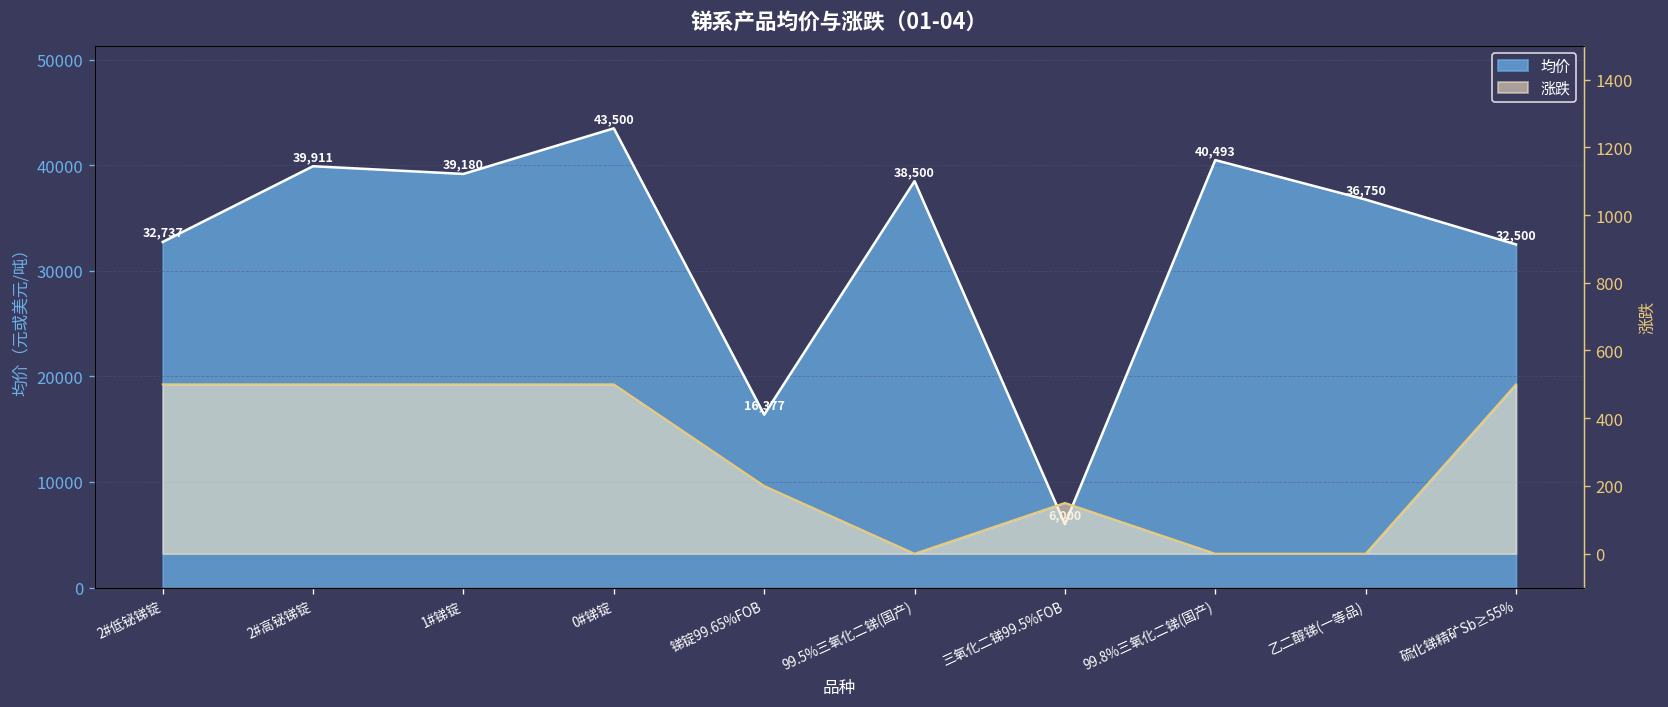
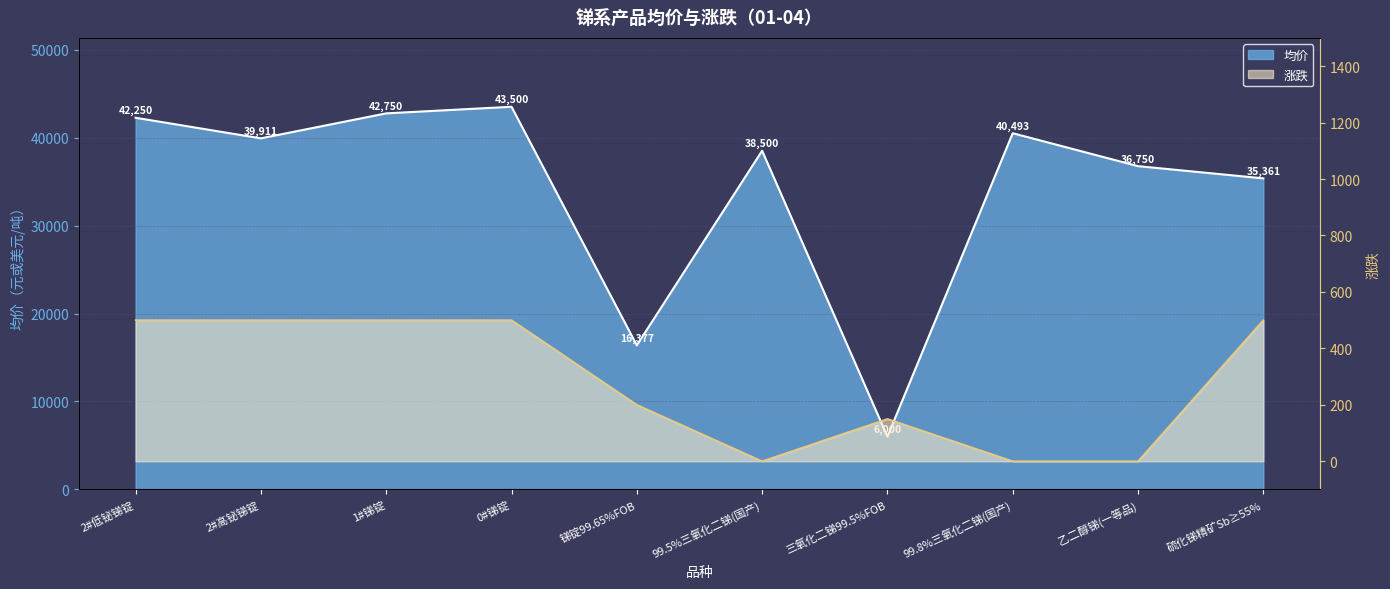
  {
    "均价": {
-     "2#低铋锑锭": "32,737",
+     "2#低铋锑锭": "42,250",
      "2#高铋锑锭": "39,911",
-     "1#锑锭": "39,180",
+     "1#锑锭": "42,750",
      "0#锑锭": "43,500",
      "锑锭99.65%FOB": "16,377",
      "99.5%三氧化二锑(国产)": "38,500",
      "三氧化二锑99.5%FOB": "6,000",
      "99.8%三氧化二锑(国产)": "40,493",
      "乙二醇锑(一等品)": "36,750",
-     "硫化锑精矿Sb≥55%": "32,500"
+     "硫化锑精矿Sb≥55%": "35,361"
    }
  }
